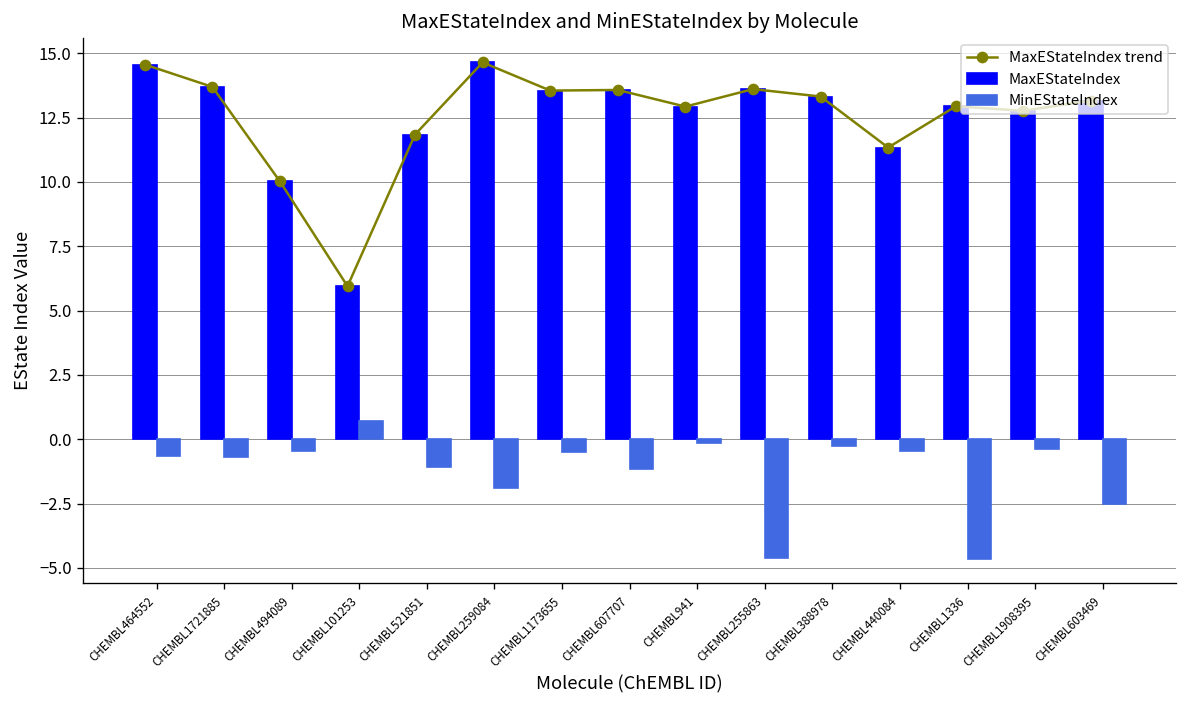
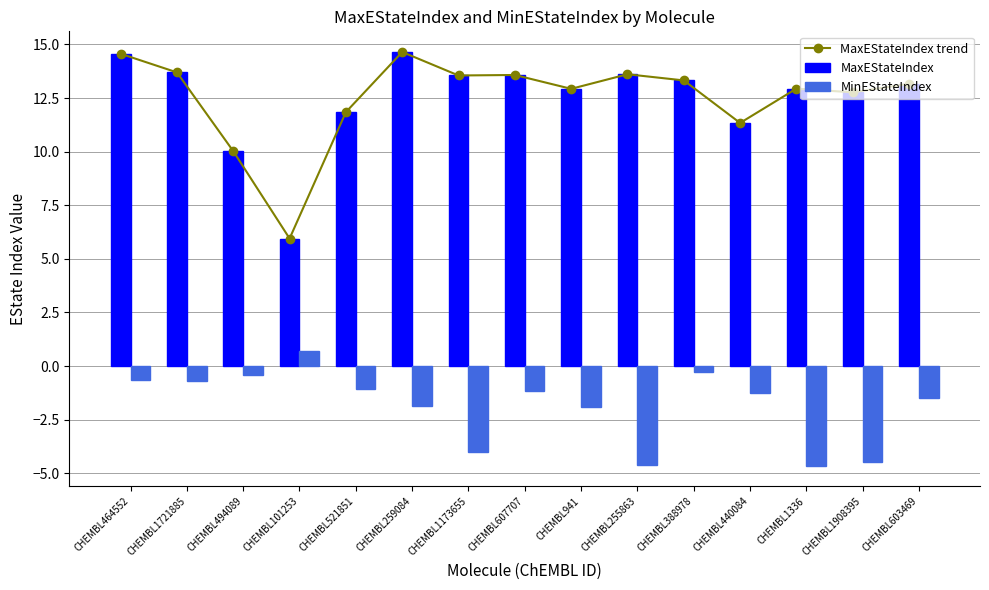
  {
    "MaxEStateIndex": {
      "CHEMBL464552": 14.6,
      "CHEMBL1721885": 13.7,
      "CHEMBL494089": 10.0,
      "CHEMBL101253": 5.9,
      "CHEMBL521851": 11.8,
      "CHEMBL259084": 14.6,
      "CHEMBL1173655": 13.6,
      "CHEMBL607707": 13.6,
      "CHEMBL941": 12.9,
      "CHEMBL255863": 13.6,
      "CHEMBL388978": 13.3,
      "CHEMBL440084": 11.3,
      "CHEMBL1336": 12.9
    },
    "MinEStateIndex": {
      "CHEMBL464552": -0.7,
      "CHEMBL1721885": -0.7,
      "CHEMBL494089": -0.4,
      "CHEMBL101253": 0.7,
      "CHEMBL521851": -1.1,
      "CHEMBL259084": -1.9,
-     "CHEMBL1173655": -0.5,
+     "CHEMBL1173655": -4.0,
      "CHEMBL607707": -1.2,
-     "CHEMBL941": -0.1,
+     "CHEMBL941": -1.9,
      "CHEMBL255863": -4.6,
      "CHEMBL388978": -0.3,
-     "CHEMBL440084": -0.5,
+     "CHEMBL440084": -1.3,
      "CHEMBL1336": -4.6,
-     "CHEMBL1908395": -0.4,
-     "CHEMBL603469": -2.5
+     "CHEMBL1908395": -4.5,
+     "CHEMBL603469": -1.5
    }
  }
